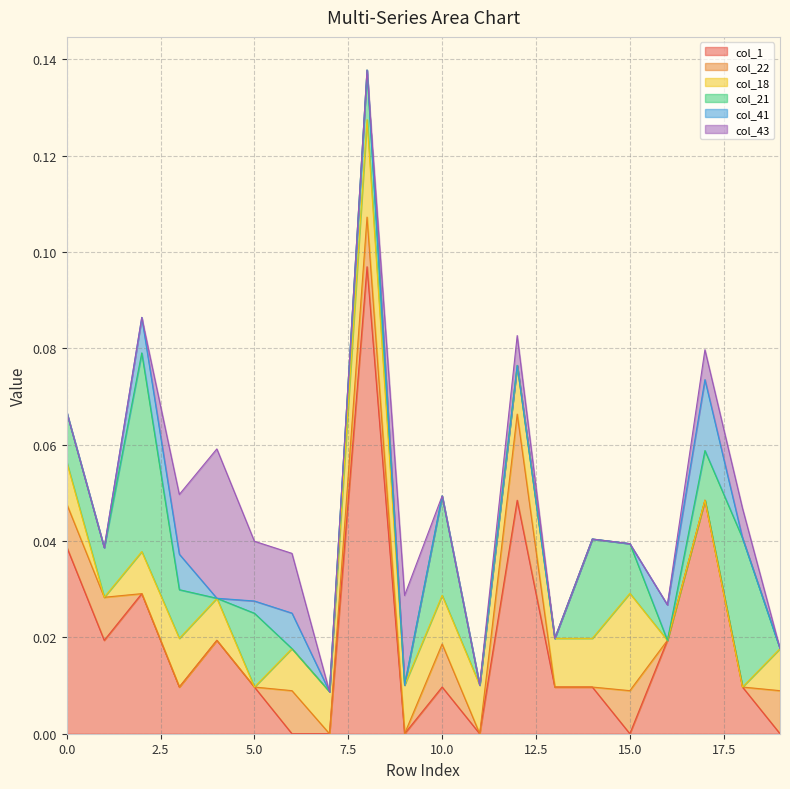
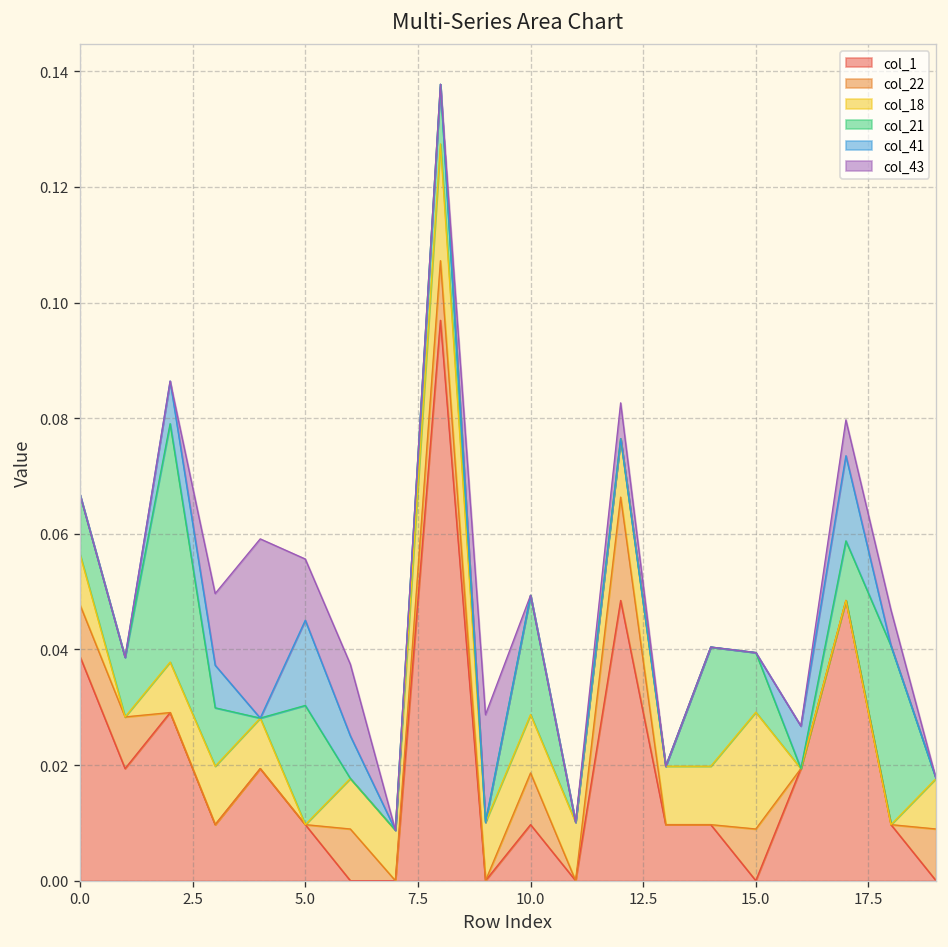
  {
    "col_21": {
-     "5.0": 0.015
+     "5.0": 0.021
    },
    "col_41": {
-     "5.0": 0.003
+     "5.0": 0.015
    },
    "col_43": {
-     "5.0": 0.012
+     "5.0": 0.011
    }
  }
